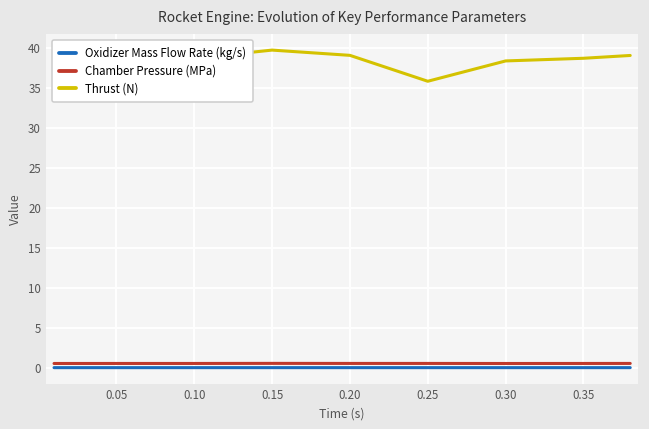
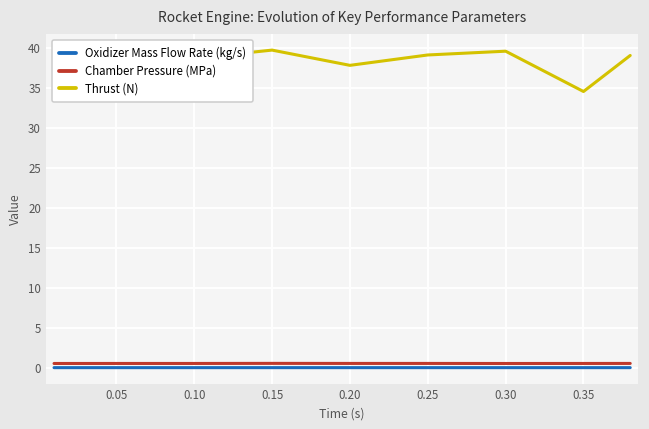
  {
    "Oxidizer Mass Flow Rate (kg/s)": {
      "0.05": 0,
      "0.10": 0,
      "0.15": 0,
      "0.20": 0,
      "0.25": 0,
      "0.30": 0,
      "0.35": 0
    },
    "Chamber Pressure (MPa)": {
      "0.05": 1,
      "0.10": 1,
      "0.15": 1,
      "0.20": 1,
      "0.25": 1,
      "0.30": 1,
      "0.35": 1
    },
    "Thrust (N)": {
      "0.15": 40,
-     "0.20": 39,
-     "0.25": 36,
-     "0.30": 38,
-     "0.35": 39
+     "0.20": 38,
+     "0.25": 39,
+     "0.30": 40,
+     "0.35": 35
    }
  }
